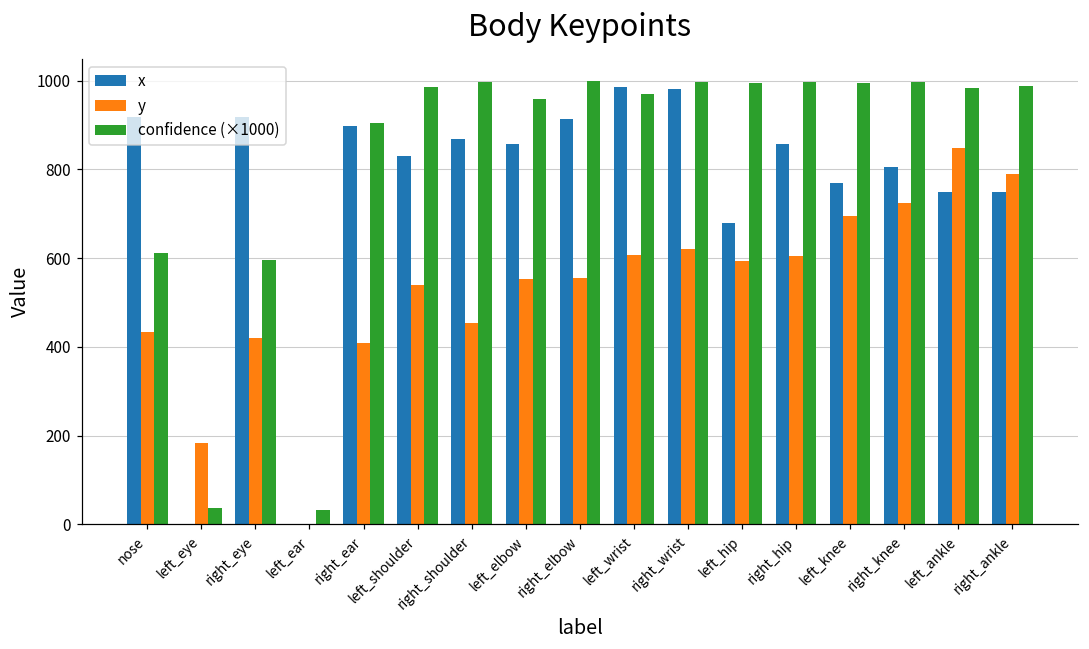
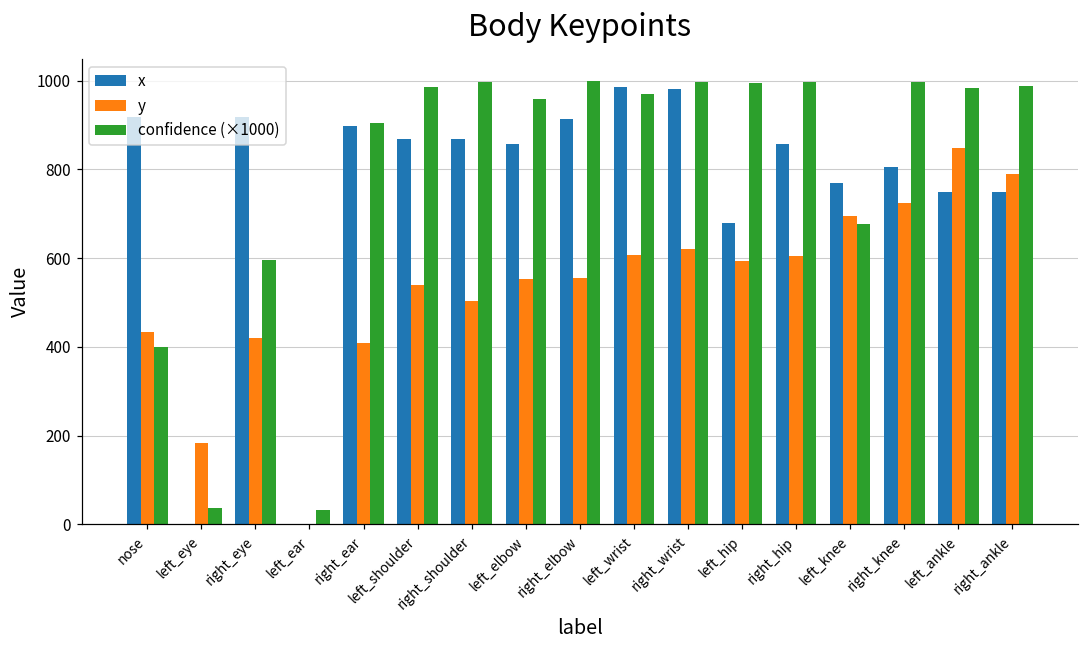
  {
    "x": {
      "left_eye": 0,
      "left_ear": 0,
      "right_ear": 900,
-     "left_shoulder": 830,
+     "left_shoulder": 870,
      "right_shoulder": 870,
      "left_elbow": 860,
      "right_elbow": 910,
      "left_wrist": 990,
      "right_wrist": 980,
      "left_hip": 680,
      "right_hip": 860,
      "left_knee": 770,
      "right_knee": 810,
      "left_ankle": 750,
      "right_ankle": 750
    },
    "y": {
      "nose": 430,
      "left_eye": 180,
      "right_eye": 420,
      "left_ear": 0,
      "right_ear": 410,
      "left_shoulder": 540,
-     "right_shoulder": 450,
+     "right_shoulder": 500,
      "left_elbow": 550,
      "right_elbow": 550,
      "left_wrist": 610,
      "right_wrist": 620,
      "left_hip": 590,
      "right_hip": 600,
      "left_knee": 690,
      "right_knee": 720,
      "left_ankle": 850,
      "right_ankle": 790
    },
    "confidence (×1000)": {
-     "nose": 610,
+     "nose": 400,
      "left_eye": 40,
      "right_eye": 600,
      "left_ear": 30,
      "right_ear": 900,
      "left_shoulder": 980,
      "right_shoulder": 1000,
      "left_elbow": 960,
      "right_elbow": 1000,
      "left_wrist": 970,
      "right_wrist": 1000,
      "left_hip": 990,
      "right_hip": 1000,
-     "left_knee": 990,
+     "left_knee": 680,
      "right_knee": 1000,
      "left_ankle": 980,
      "right_ankle": 990
    }
  }
